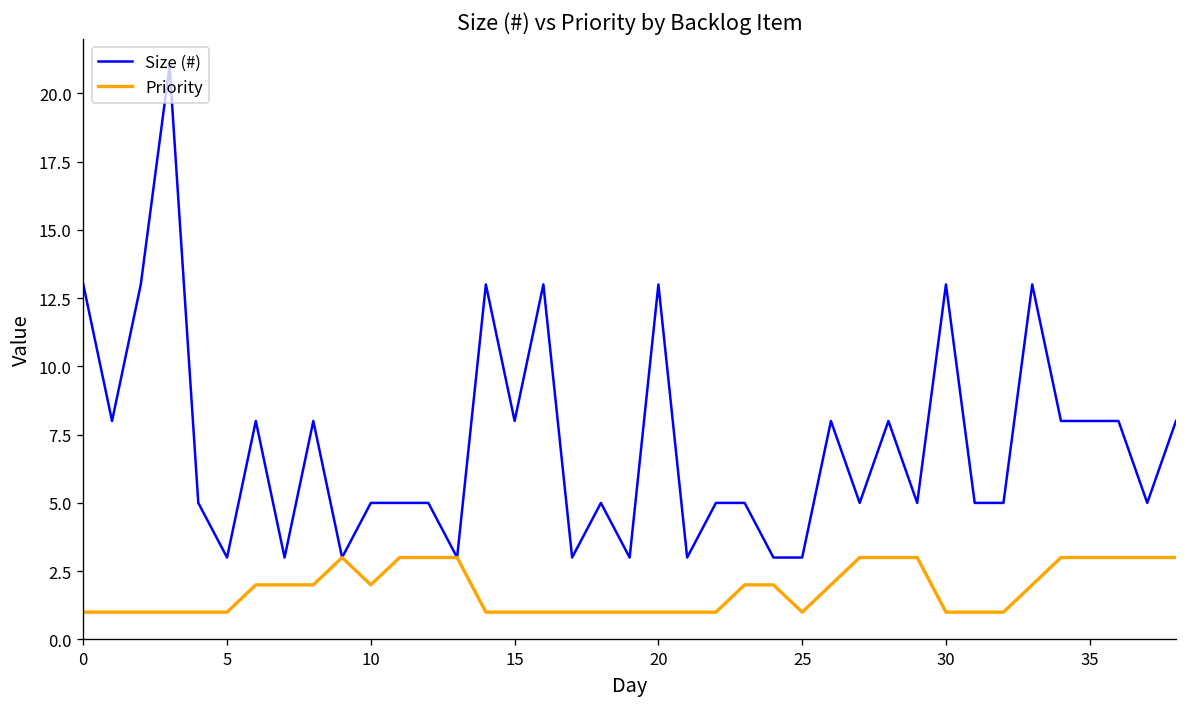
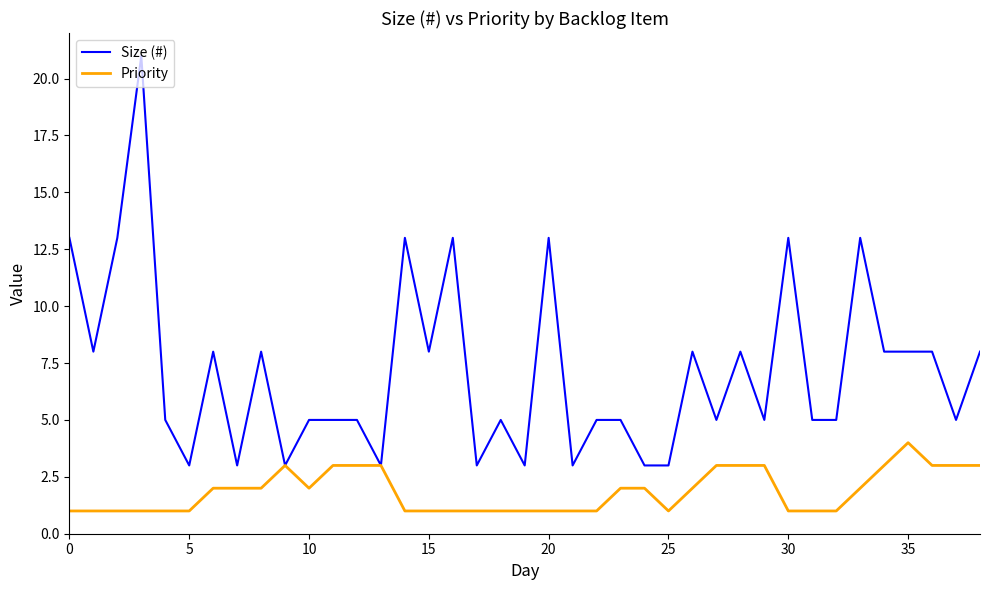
  {
    "Size (#)": {
      "0": 13,
      "5": 3,
      "10": 5,
      "15": 8,
      "20": 13,
      "25": 3,
      "30": 13,
      "35": 8
    },
    "Priority": {
      "0": 1,
      "5": 1,
      "10": 2,
      "15": 1,
      "20": 1,
      "25": 1,
      "30": 1,
-     "35": 3
+     "35": 4
    }
  }
